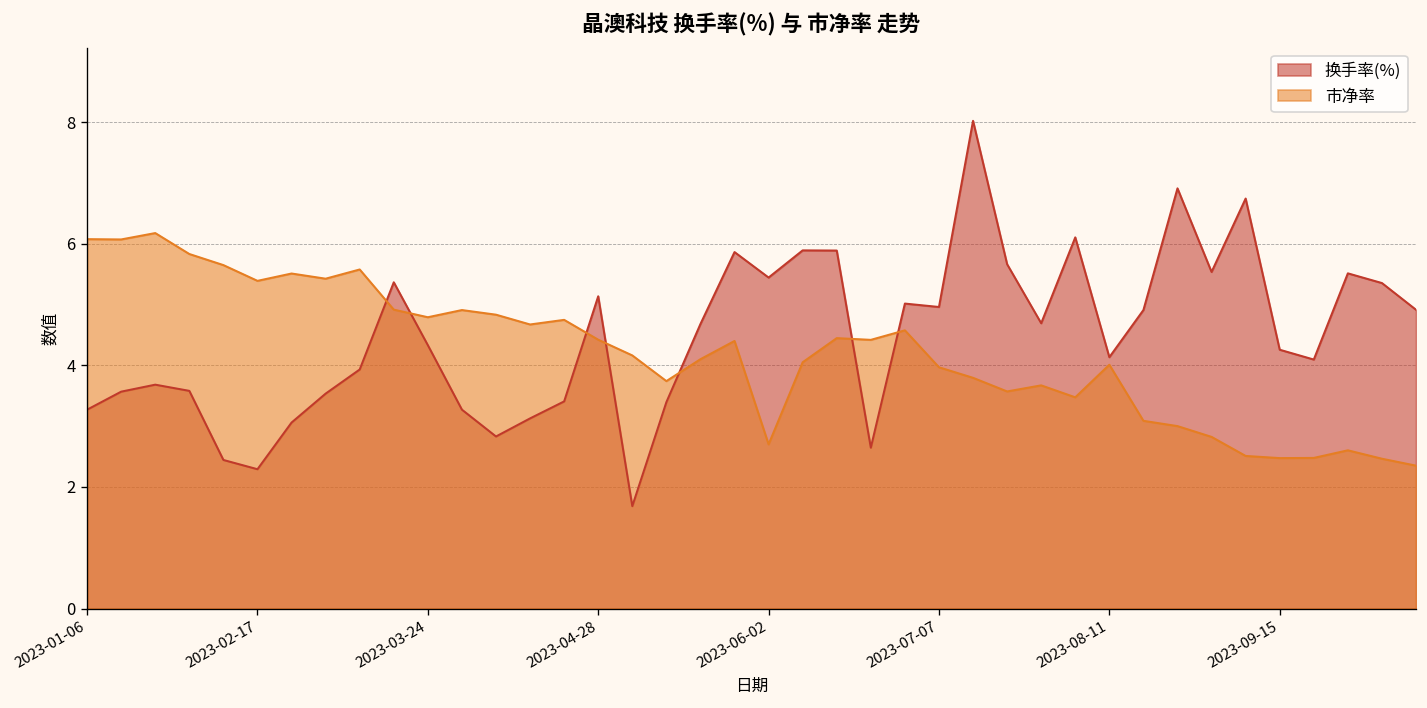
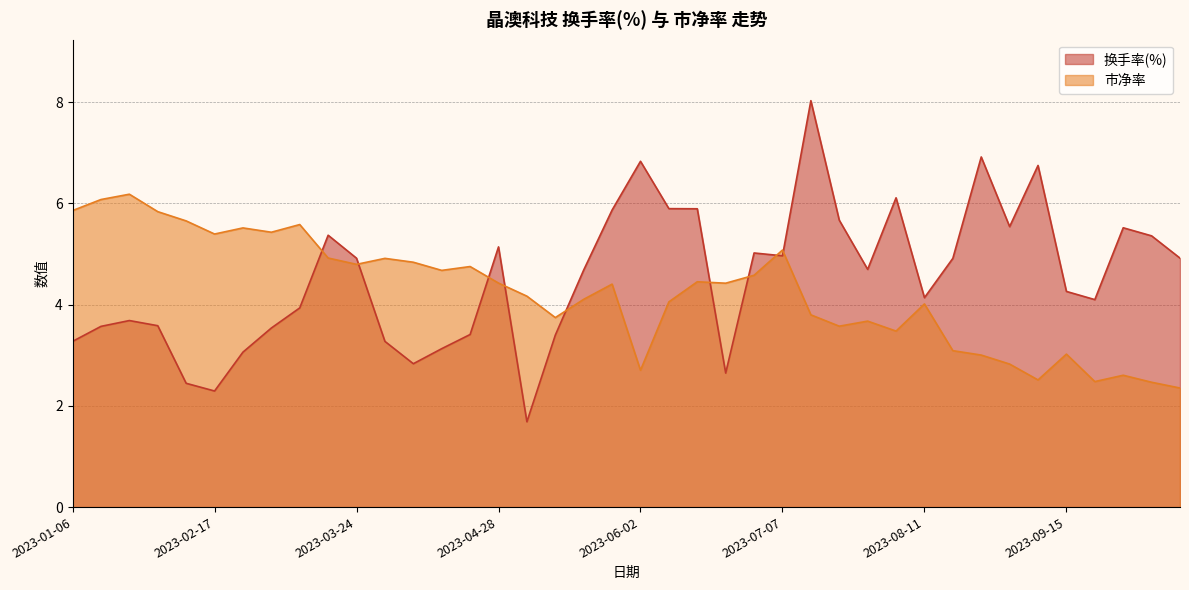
  {
    "换手率(%)": {
      "2023-01-06": 3.3,
      "2023-02-17": 2.3,
-     "2023-03-24": 4.3,
+     "2023-03-24": 4.9,
      "2023-04-28": 5.1,
-     "2023-06-02": 5.4,
+     "2023-06-02": 6.8,
      "2023-07-07": 5.0,
      "2023-08-11": 4.1,
      "2023-09-15": 4.3
    },
    "市净率": {
-     "2023-01-06": 6.1,
+     "2023-01-06": 5.9,
      "2023-02-17": 5.4,
      "2023-03-24": 4.8,
      "2023-04-28": 4.4,
      "2023-06-02": 2.7,
-     "2023-07-07": 4.0,
+     "2023-07-07": 5.1,
      "2023-08-11": 4.0,
-     "2023-09-15": 2.5
+     "2023-09-15": 3.0
    }
  }
